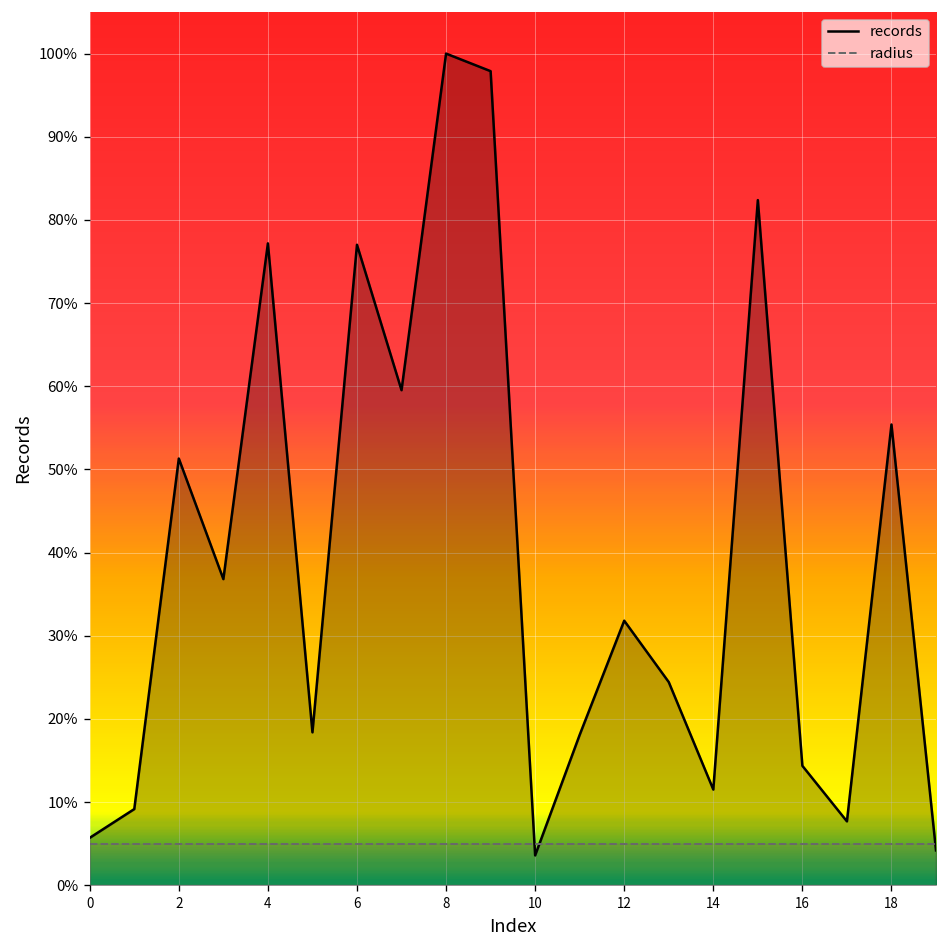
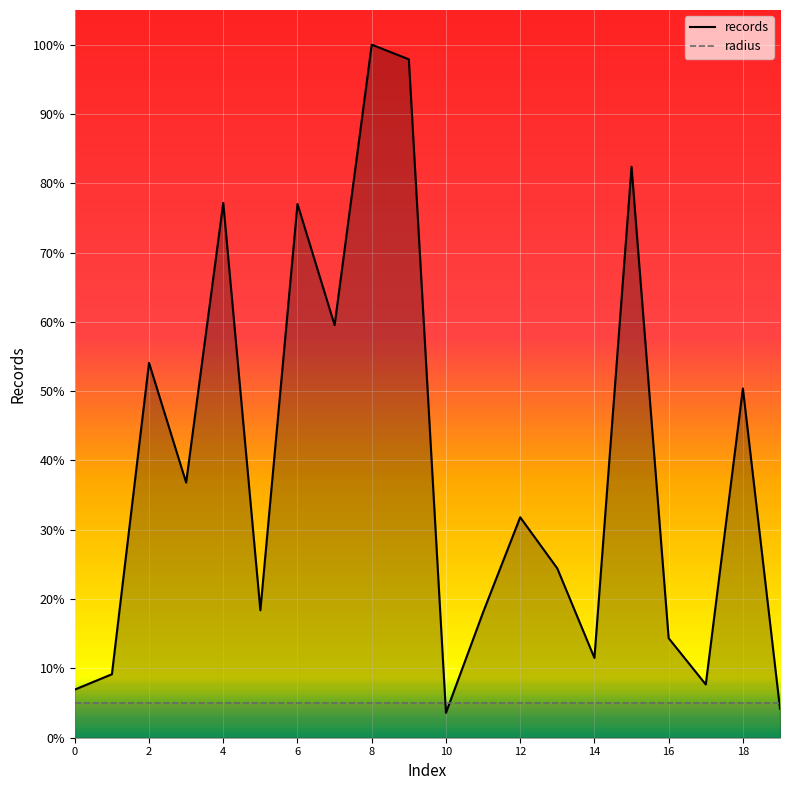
  {
    "records": {
-     "0": "6%",
-     "2": "51%",
+     "0": "7%",
+     "2": "54%",
      "4": "77%",
      "6": "77%",
      "8": "100%",
      "10": "4%",
      "12": "32%",
      "14": "12%",
      "16": "14%",
-     "18": "55%"
+     "18": "50%"
    },
    "radius": {
      "0": "5%",
      "2": "5%",
      "4": "5%",
      "6": "5%",
      "8": "5%",
      "10": "5%",
      "12": "5%",
      "14": "5%",
      "16": "5%",
      "18": "5%"
    }
  }
